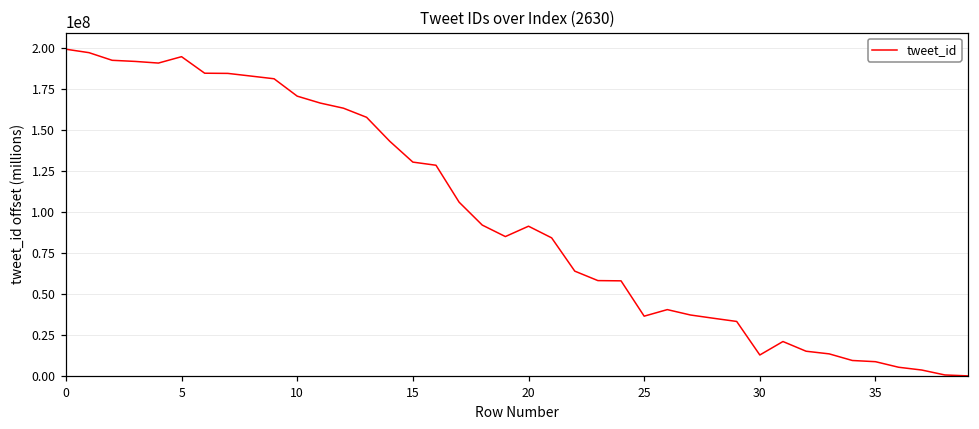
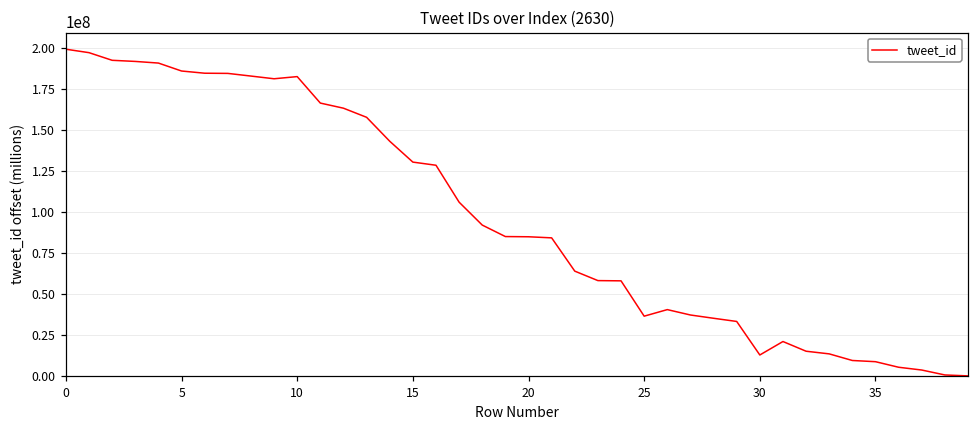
  {
    "0": 200000000,
-   "5": 195000000,
-   "10": 171000000,
+   "5": 186000000,
+   "10": 183000000,
    "15": 131000000,
-   "20": 91000000,
+   "20": 85000000,
    "25": 36000000,
    "30": 13000000,
    "35": 9000000
  }
